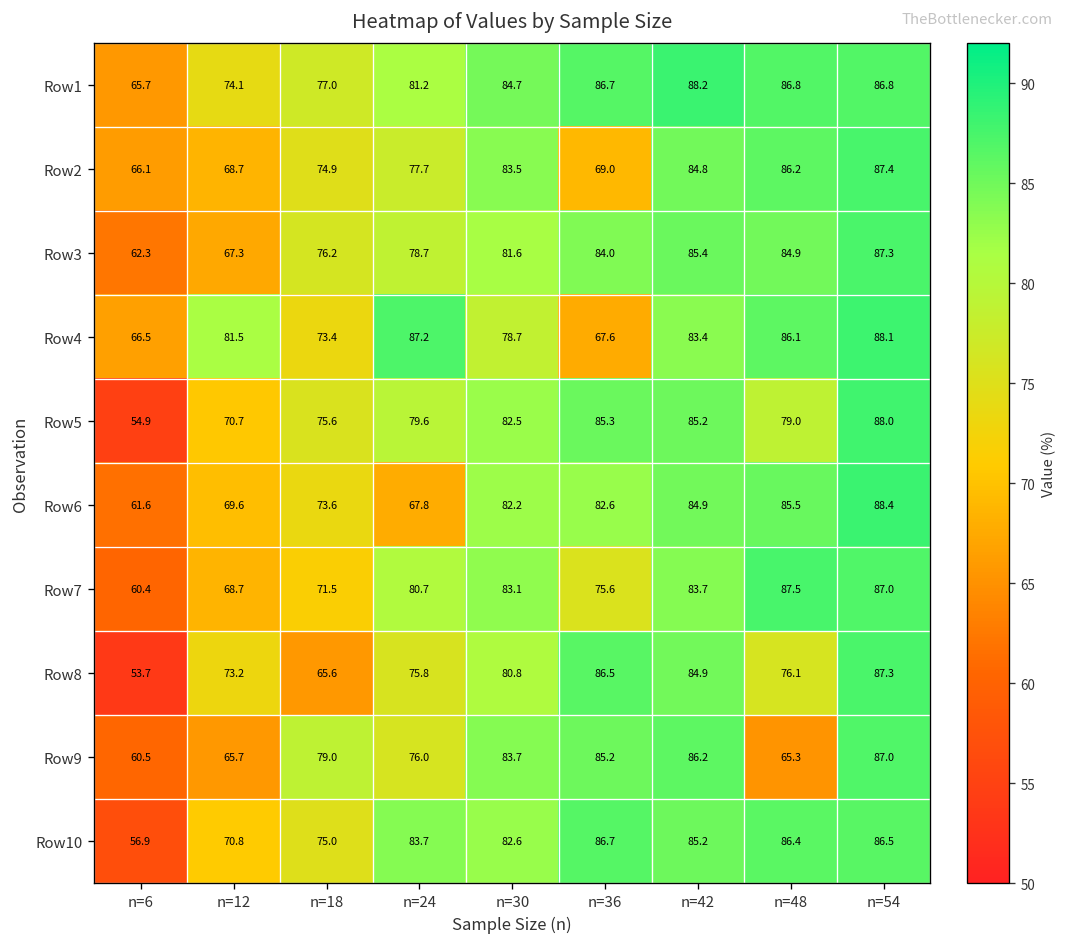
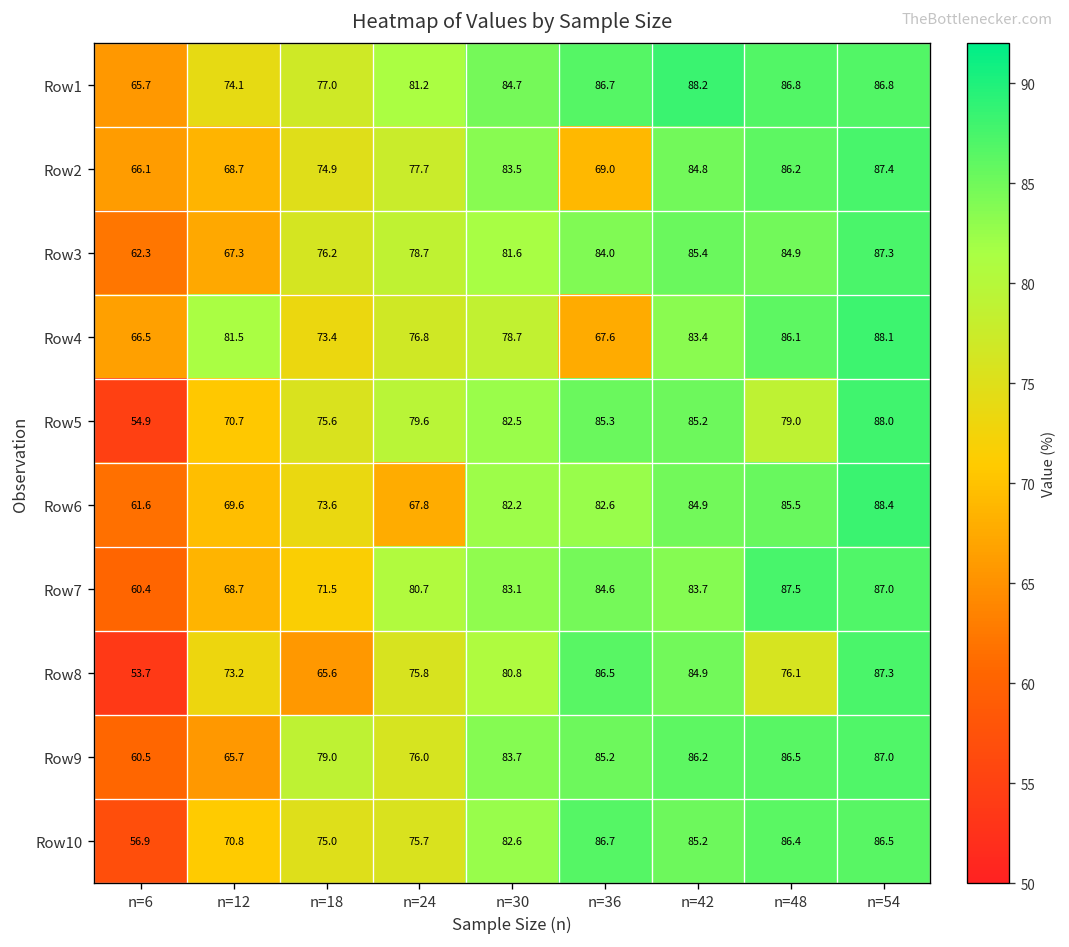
  {
    "Row1": {
      "n=6": 65.7,
      "n=12": 74.1,
      "n=18": 77.0,
      "n=24": 81.2,
      "n=30": 84.7,
      "n=36": 86.7,
      "n=42": 88.2,
      "n=48": 86.8,
      "n=54": 86.8
    },
    "Row2": {
      "n=6": 66.1,
      "n=12": 68.7,
      "n=18": 74.9,
      "n=24": 77.7,
      "n=30": 83.5,
      "n=36": 69.0,
      "n=42": 84.8,
      "n=48": 86.2,
      "n=54": 87.4
    },
    "Row3": {
      "n=6": 62.3,
      "n=12": 67.3,
      "n=18": 76.2,
      "n=24": 78.7,
      "n=30": 81.6,
      "n=36": 84.0,
      "n=42": 85.4,
      "n=48": 84.9,
      "n=54": 87.3
    },
    "Row4": {
      "n=6": 66.5,
      "n=12": 81.5,
      "n=18": 73.4,
-     "n=24": 87.2,
+     "n=24": 76.8,
      "n=30": 78.7,
      "n=36": 67.6,
      "n=42": 83.4,
      "n=48": 86.1,
      "n=54": 88.1
    },
    "Row5": {
      "n=6": 54.9,
      "n=12": 70.7,
      "n=18": 75.6,
      "n=24": 79.6,
      "n=30": 82.5,
      "n=36": 85.3,
      "n=42": 85.2,
      "n=48": 79.0,
      "n=54": 88.0
    },
    "Row6": {
      "n=6": 61.6,
      "n=12": 69.6,
      "n=18": 73.6,
      "n=24": 67.8,
      "n=30": 82.2,
      "n=36": 82.6,
      "n=42": 84.9,
      "n=48": 85.5,
      "n=54": 88.4
    },
    "Row7": {
      "n=6": 60.4,
      "n=12": 68.7,
      "n=18": 71.5,
      "n=24": 80.7,
      "n=30": 83.1,
-     "n=36": 75.6,
+     "n=36": 84.6,
      "n=42": 83.7,
      "n=48": 87.5,
      "n=54": 87.0
    },
    "Row8": {
      "n=6": 53.7,
      "n=12": 73.2,
      "n=18": 65.6,
      "n=24": 75.8,
      "n=30": 80.8,
      "n=36": 86.5,
      "n=42": 84.9,
      "n=48": 76.1,
      "n=54": 87.3
    },
    "Row9": {
      "n=6": 60.5,
      "n=12": 65.7,
      "n=18": 79.0,
      "n=24": 76.0,
      "n=30": 83.7,
      "n=36": 85.2,
      "n=42": 86.2,
-     "n=48": 65.3,
+     "n=48": 86.5,
      "n=54": 87.0
    },
    "Row10": {
      "n=6": 56.9,
      "n=12": 70.8,
      "n=18": 75.0,
-     "n=24": 83.7,
+     "n=24": 75.7,
      "n=30": 82.6,
      "n=36": 86.7,
      "n=42": 85.2,
      "n=48": 86.4,
      "n=54": 86.5
    }
  }
